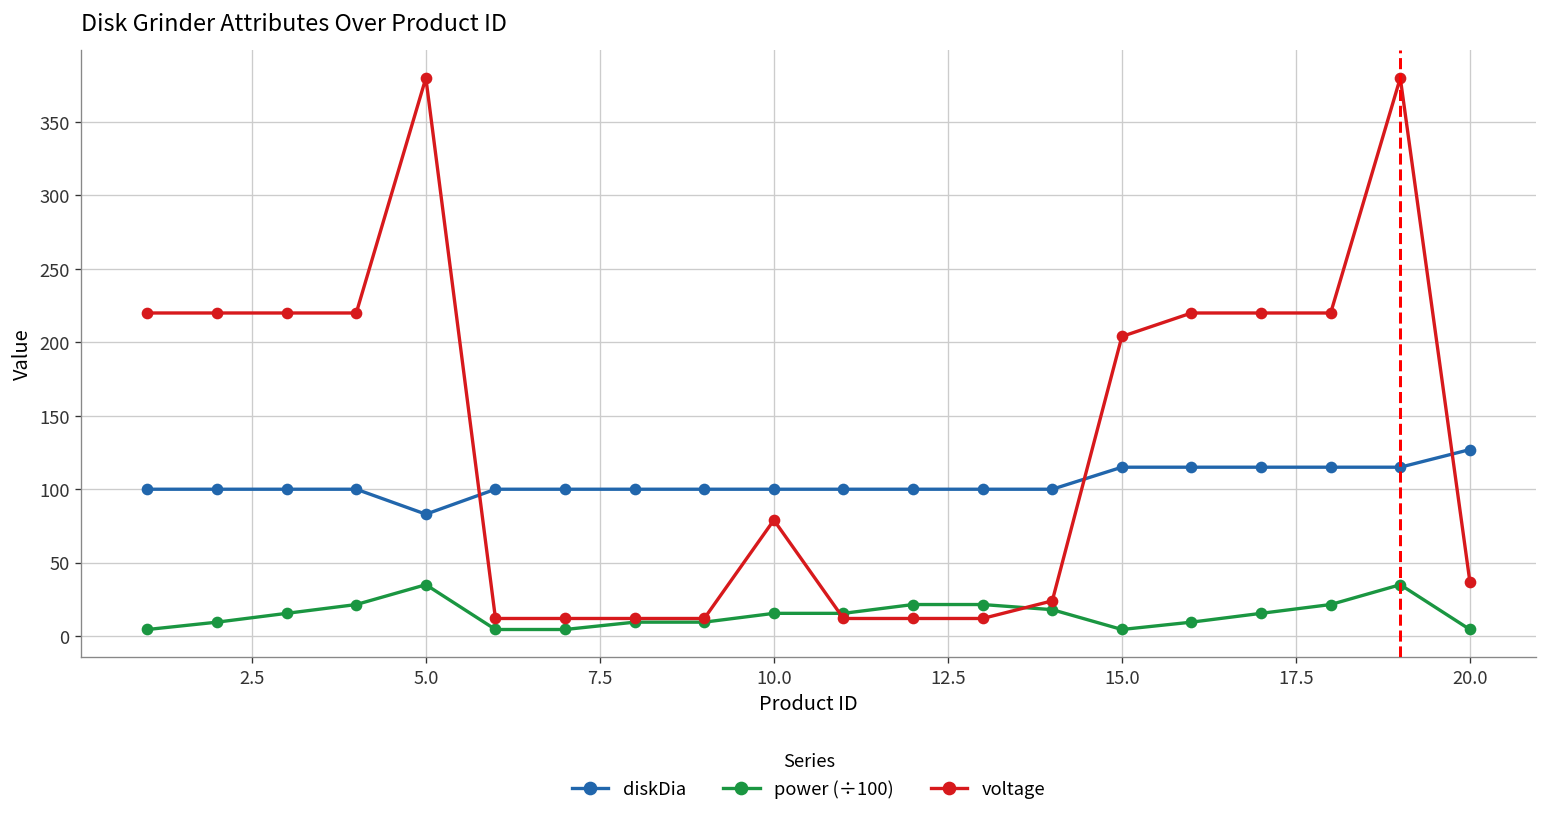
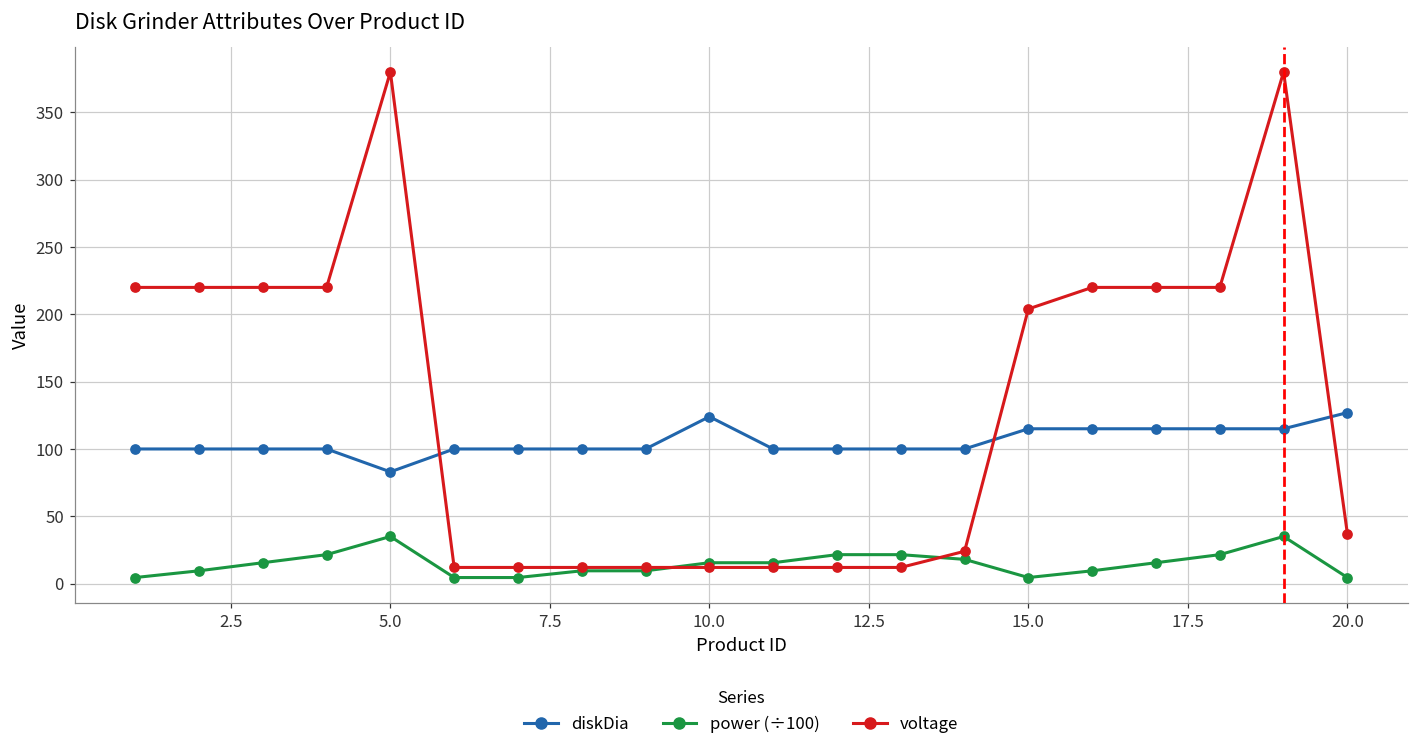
  {
    "diskDia": {
      "5.0": 83,
-     "10.0": 100,
+     "10.0": 124,
      "15.0": 115,
      "20.0": 127
    },
    "power (÷100)": {
      "5.0": 35,
      "10.0": 16,
      "15.0": 5,
      "20.0": 5
    },
    "voltage": {
      "5.0": 380,
-     "10.0": 79,
+     "10.0": 12,
      "15.0": 204,
      "20.0": 37
    }
  }
